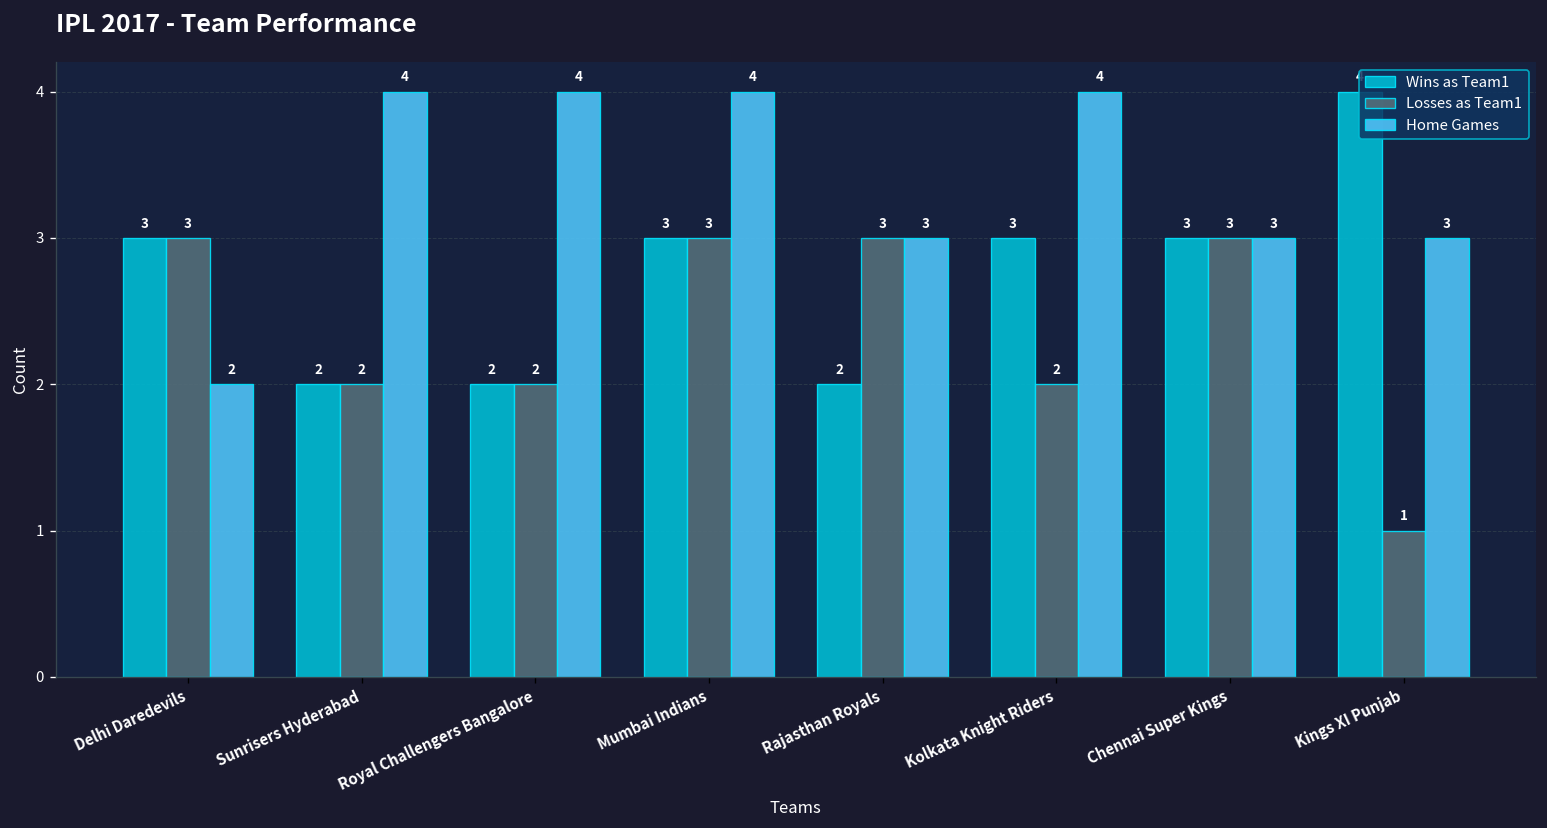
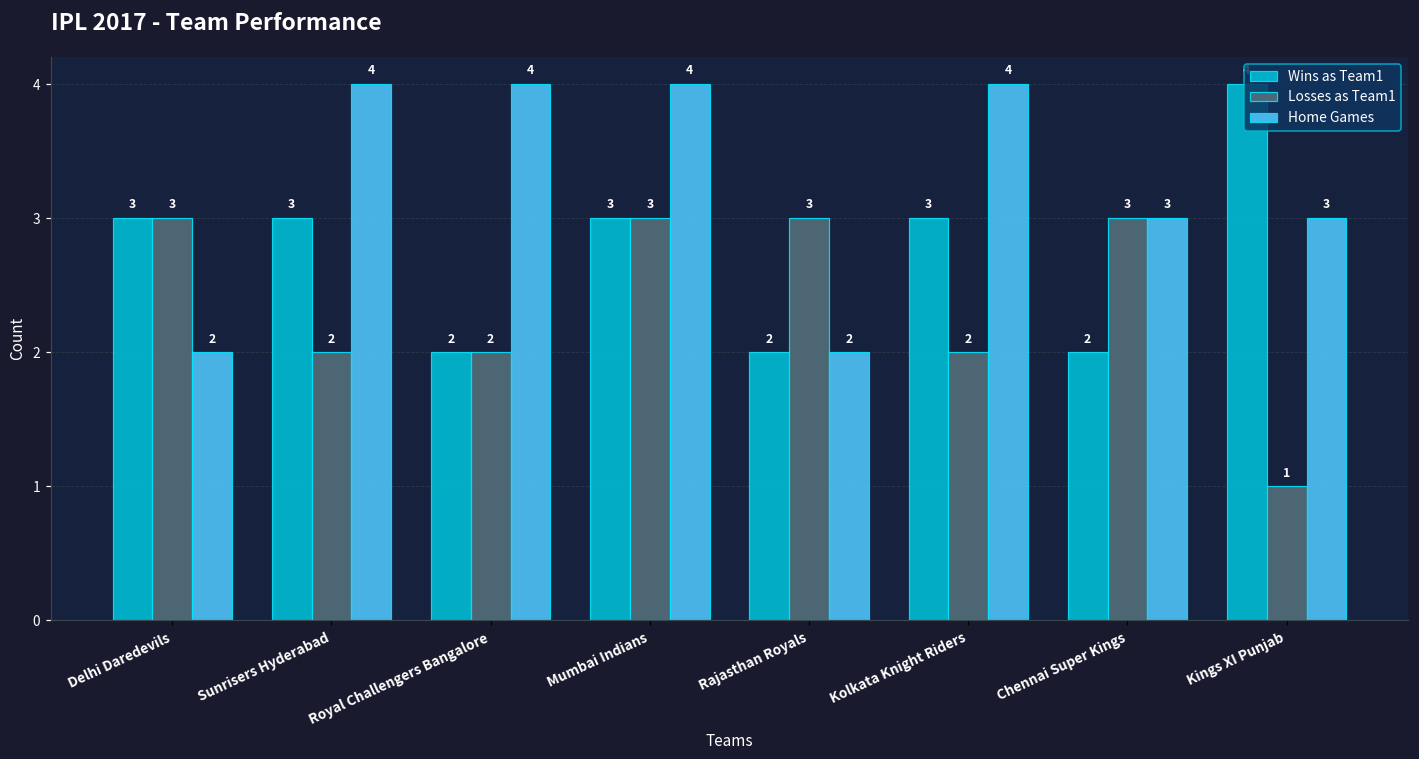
  {
    "Wins as Team1": {
      "Delhi Daredevils": 3,
-     "Sunrisers Hyderabad": 2,
+     "Sunrisers Hyderabad": 3,
      "Royal Challengers Bangalore": 2,
      "Mumbai Indians": 3,
      "Rajasthan Royals": 2,
      "Kolkata Knight Riders": 3,
-     "Chennai Super Kings": 3
+     "Chennai Super Kings": 2
    },
    "Losses as Team1": {
      "Delhi Daredevils": 3,
      "Sunrisers Hyderabad": 2,
      "Royal Challengers Bangalore": 2,
      "Mumbai Indians": 3,
      "Rajasthan Royals": 3,
      "Kolkata Knight Riders": 2,
      "Chennai Super Kings": 3,
      "Kings XI Punjab": 1
    },
    "Home Games": {
      "Delhi Daredevils": 2,
      "Sunrisers Hyderabad": 4,
      "Royal Challengers Bangalore": 4,
      "Mumbai Indians": 4,
-     "Rajasthan Royals": 3,
+     "Rajasthan Royals": 2,
      "Kolkata Knight Riders": 4,
      "Chennai Super Kings": 3,
      "Kings XI Punjab": 3
    }
  }
